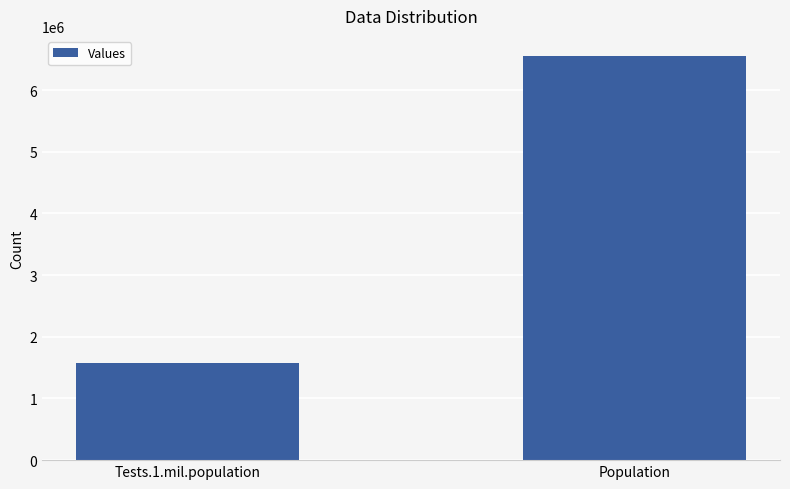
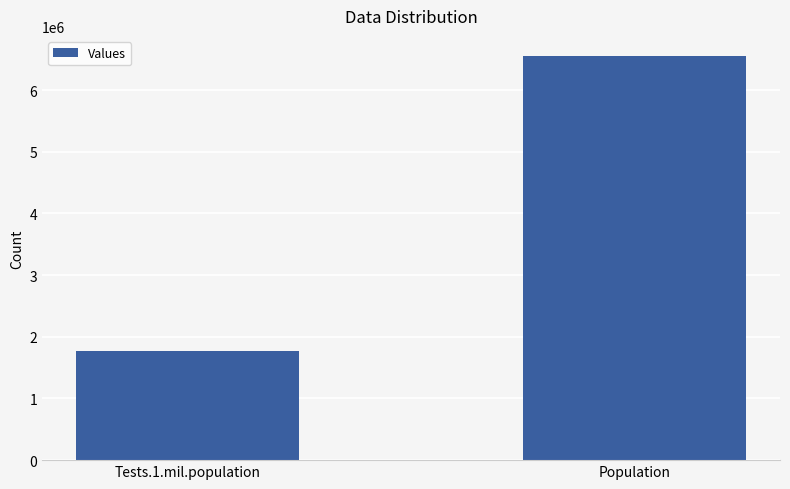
  {
-   "Tests.1.mil.population": 1600000,
+   "Tests.1.mil.population": 1800000,
    "Population": 6600000
  }
